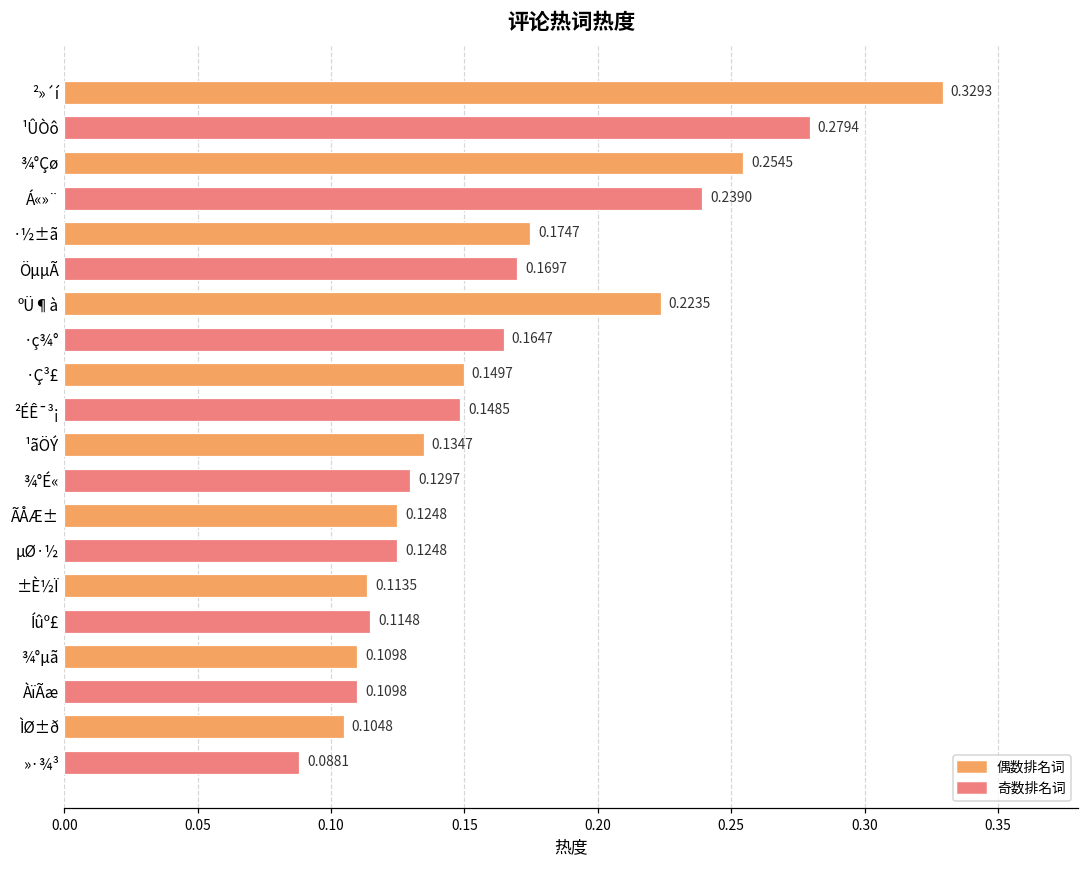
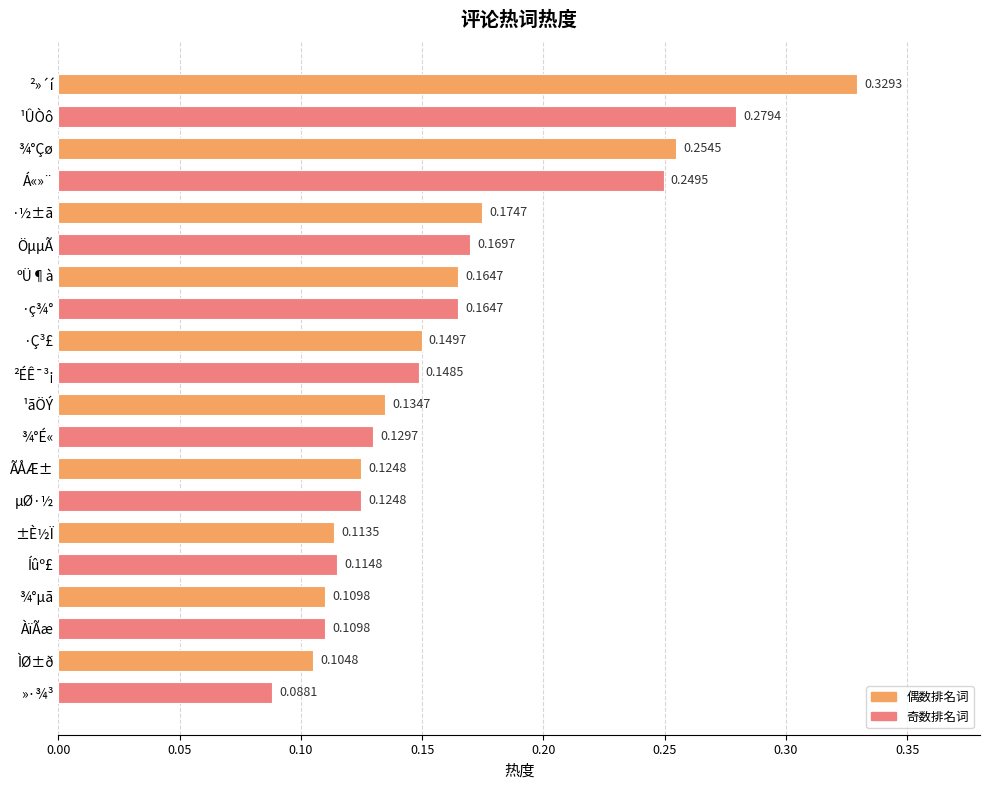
  {
    "²»´í": 0.3293,
    "¹ÛÒô": 0.2794,
    "¾°Çø": 0.2545,
-   "Á«»¨": 0.2390,
+   "Á«»¨": 0.2495,
    "·½±ã": 0.1747,
    "ÖµµÃ": 0.1697,
-   "ºÜ¶à": 0.2235,
+   "ºÜ¶à": 0.1647,
    "·ç¾°": 0.1647,
    "·Ç³£": 0.1497,
    "²ÉÊ¯³¡": 0.1485,
    "¹ãÖÝ": 0.1347,
    "¾°É«": 0.1297,
    "ÃÅÆ±": 0.1248,
    "µØ·½": 0.1248,
    "±È½Ï": 0.1135,
    "Íûº£": 0.1148,
    "¾°µã": 0.1098,
    "ÀïÃæ": 0.1098,
    "ÌØ±ð": 0.1048,
    "»·¾³": 0.0881
  }
